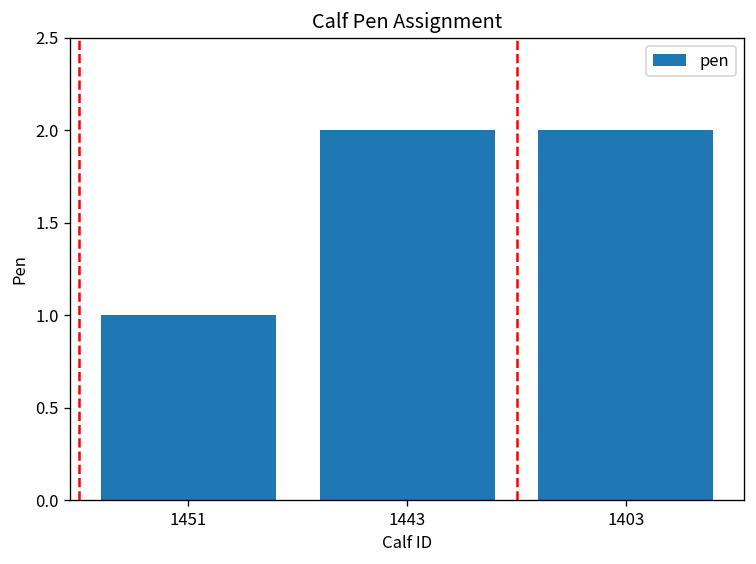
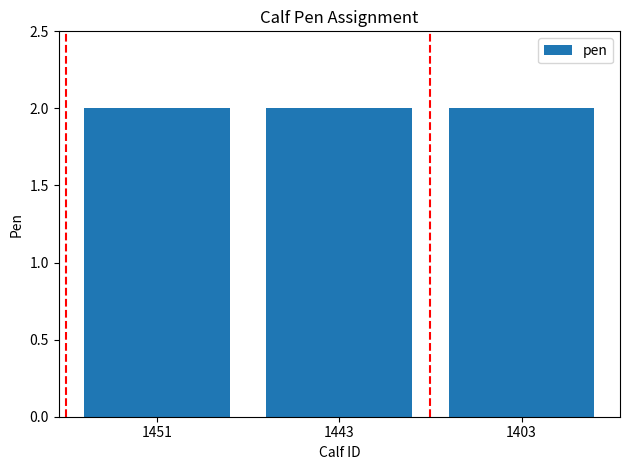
  {
-   "1451": 1,
+   "1451": 2,
    "1443": 2,
    "1403": 2
  }
